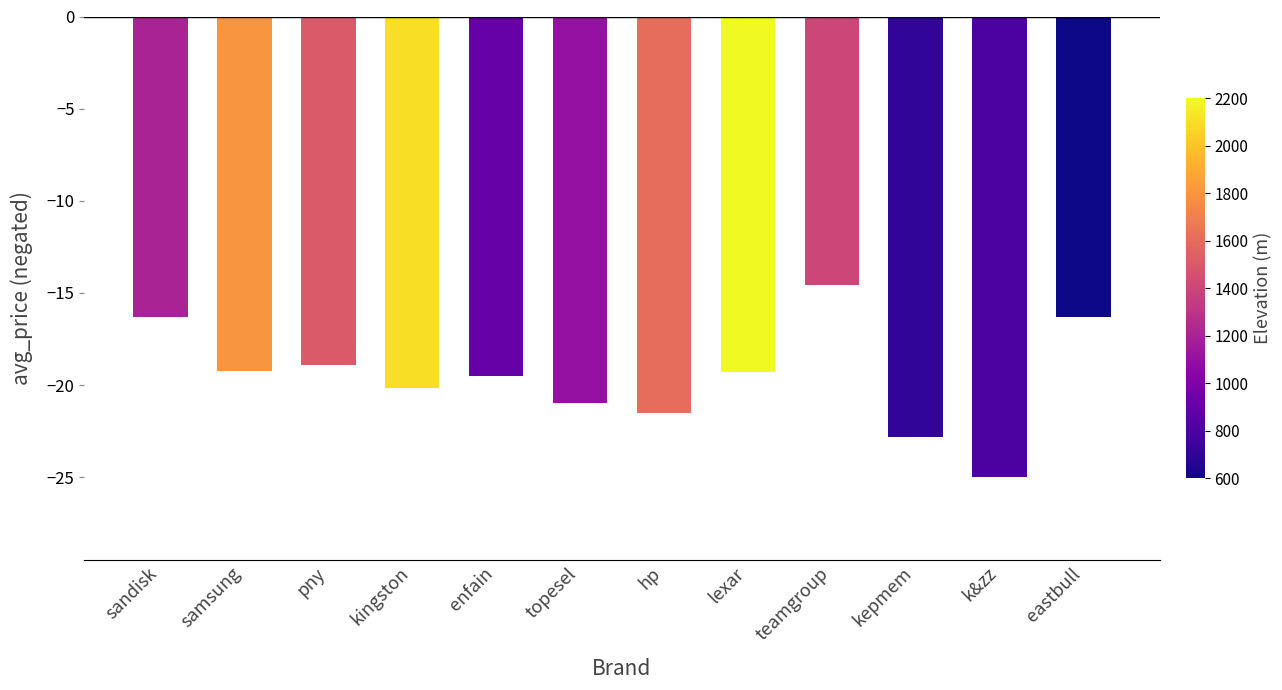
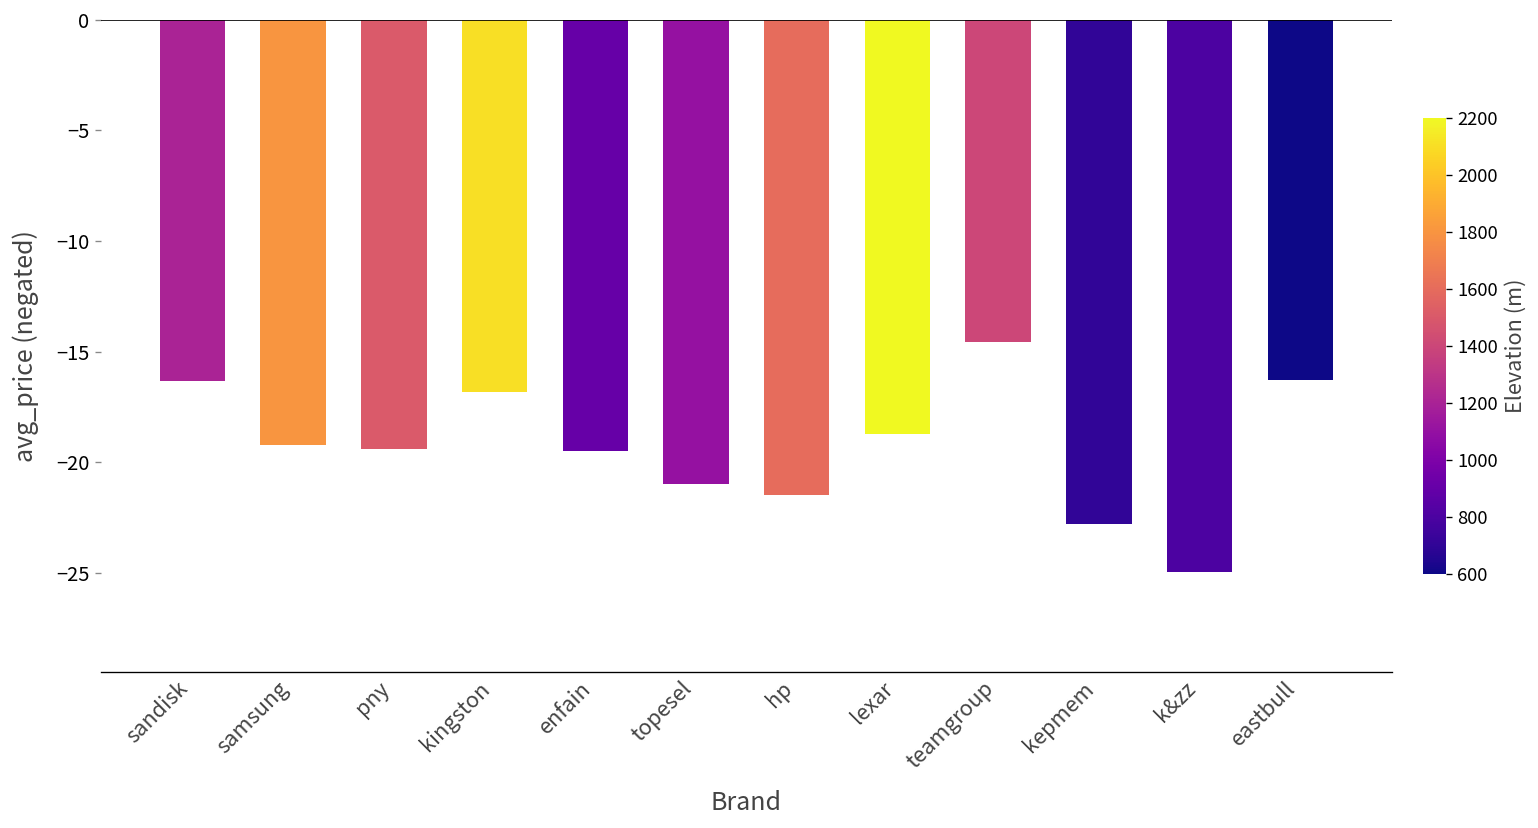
  {
    "sandisk": -16.3,
    "samsung": -19.2,
-   "pny": -18.9,
-   "kingston": -20.1,
+   "pny": -19.4,
+   "kingston": -16.8,
    "enfain": -19.5,
    "topesel": -21.0,
    "hp": -21.5,
-   "lexar": -19.3,
+   "lexar": -18.8,
    "teamgroup": -14.6,
    "kepmem": -22.8,
    "k&zz": -25.0,
    "eastbull": -16.3
  }
